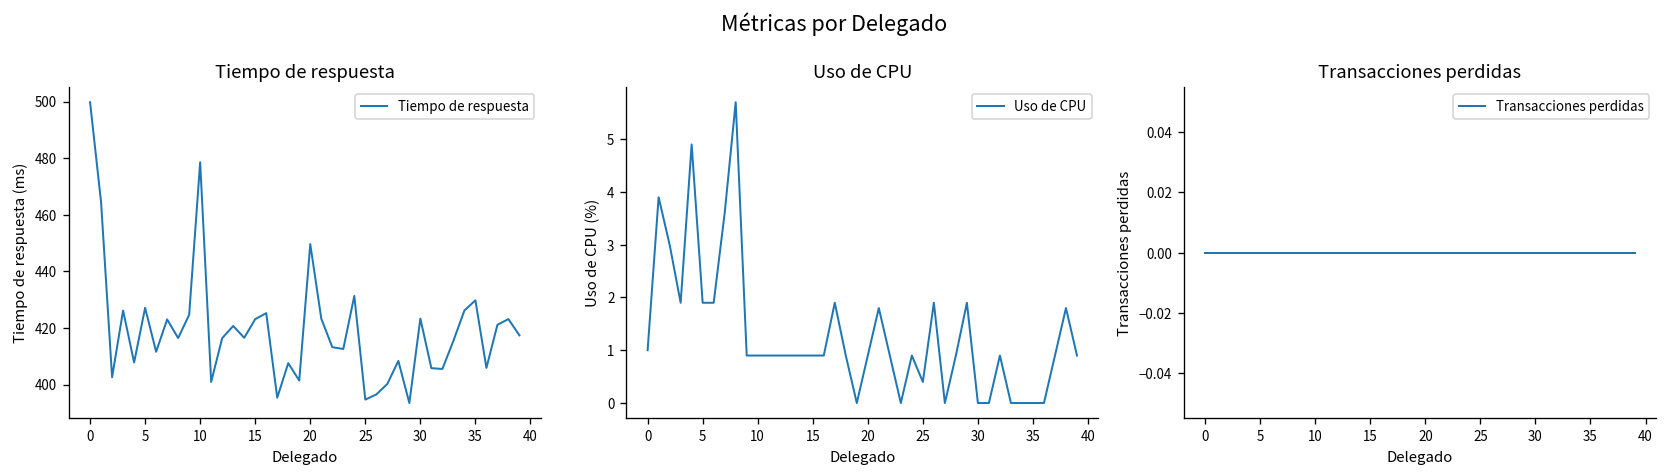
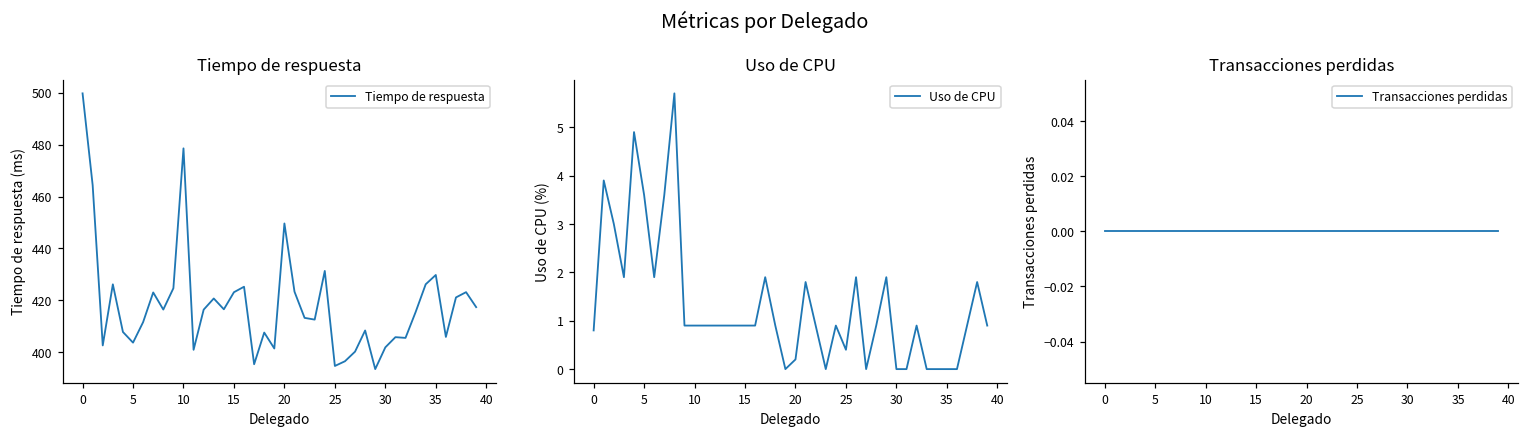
  {
    "Tiempo de respuesta": {
      "0": 500,
-     "5": 427,
+     "5": 404,
      "10": 479,
      "15": 423,
      "20": 450,
      "25": 395,
-     "30": 423,
+     "30": 402,
      "35": 430
    },
    "Uso de CPU": {
-     "0": 1.0,
-     "5": 1.9,
+     "0": 0.8,
+     "5": 3.6,
      "10": 0.9,
      "15": 0.9,
-     "20": 0.9,
+     "20": 0.2,
      "25": 0.4,
      "30": 0.0,
      "35": 0.0
    },
    "Transacciones perdidas": {
      "0": 0.000,
      "5": 0.000,
      "10": 0.000,
      "15": 0.000,
      "20": 0.000,
      "25": 0.000,
      "30": 0.000,
      "35": 0.000
    }
  }
